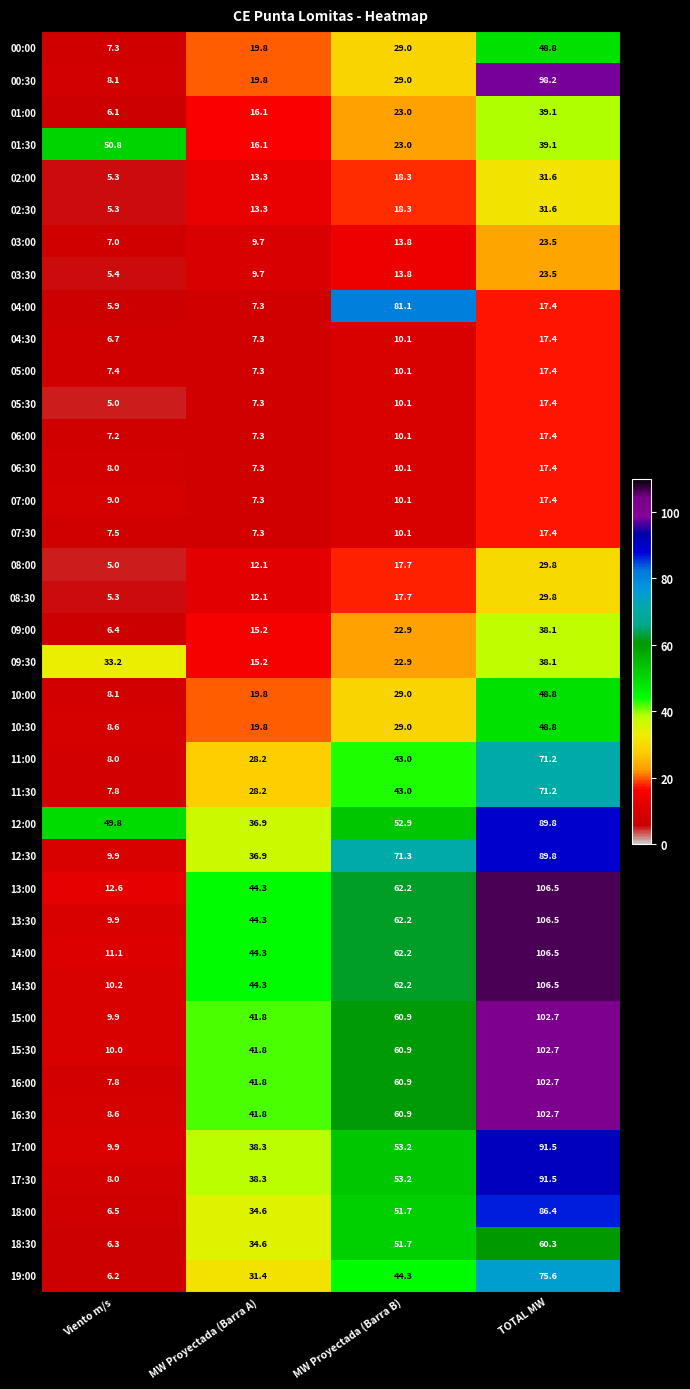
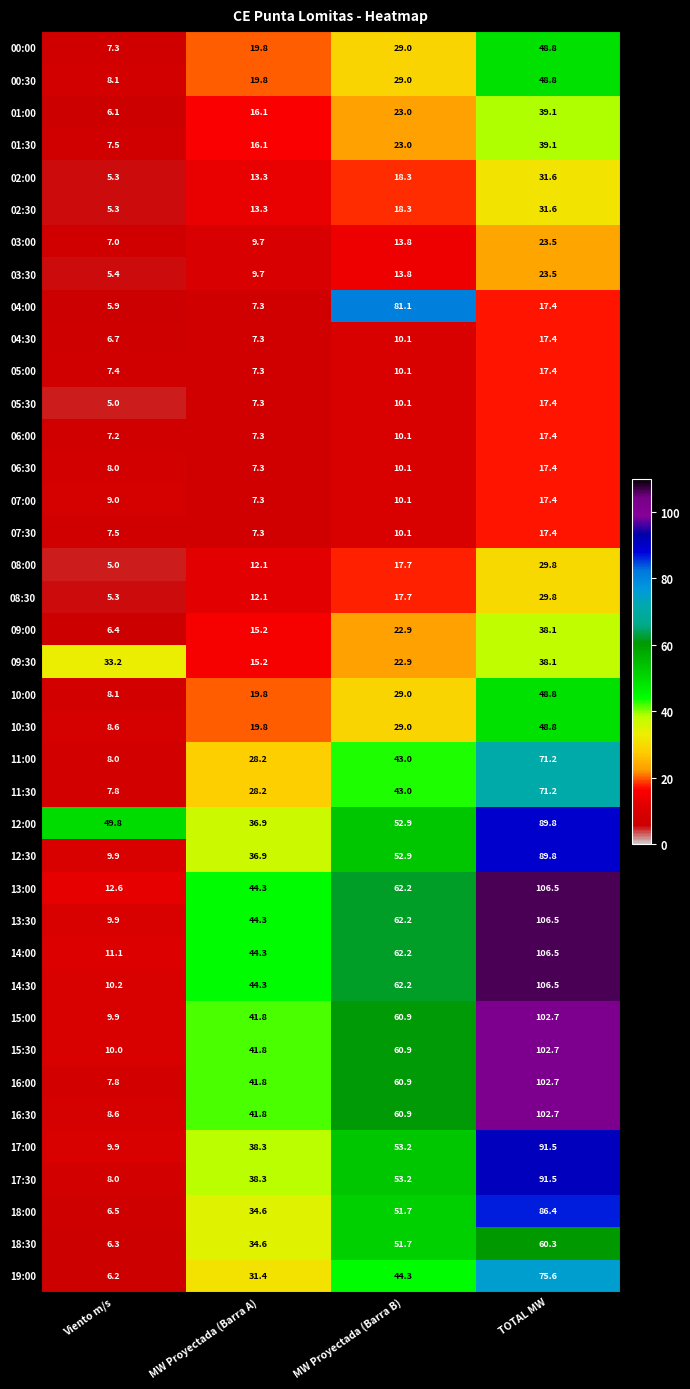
  {
    "00:00": {
      "Viento m/s": 7.3,
      "MW Proyectada (Barra A)": 19.8,
      "MW Proyectada (Barra B)": 29.0,
      "TOTAL MW": 48.8
    },
    "00:30": {
      "Viento m/s": 8.1,
      "MW Proyectada (Barra A)": 19.8,
      "MW Proyectada (Barra B)": 29.0,
-     "TOTAL MW": 98.2
+     "TOTAL MW": 48.8
    },
    "01:00": {
      "Viento m/s": 6.1,
      "MW Proyectada (Barra A)": 16.1,
      "MW Proyectada (Barra B)": 23.0,
      "TOTAL MW": 39.1
    },
    "01:30": {
-     "Viento m/s": 50.8,
+     "Viento m/s": 7.5,
      "MW Proyectada (Barra A)": 16.1,
      "MW Proyectada (Barra B)": 23.0,
      "TOTAL MW": 39.1
    },
    "02:00": {
      "Viento m/s": 5.3,
      "MW Proyectada (Barra A)": 13.3,
      "MW Proyectada (Barra B)": 18.3,
      "TOTAL MW": 31.6
    },
    "02:30": {
      "Viento m/s": 5.3,
      "MW Proyectada (Barra A)": 13.3,
      "MW Proyectada (Barra B)": 18.3,
      "TOTAL MW": 31.6
    },
    "03:00": {
      "Viento m/s": 7.0,
      "MW Proyectada (Barra A)": 9.7,
      "MW Proyectada (Barra B)": 13.8,
      "TOTAL MW": 23.5
    },
    "03:30": {
      "Viento m/s": 5.4,
      "MW Proyectada (Barra A)": 9.7,
      "MW Proyectada (Barra B)": 13.8,
      "TOTAL MW": 23.5
    },
    "04:00": {
      "Viento m/s": 5.9,
      "MW Proyectada (Barra A)": 7.3,
      "MW Proyectada (Barra B)": 81.1,
      "TOTAL MW": 17.4
    },
    "04:30": {
      "Viento m/s": 6.7,
      "MW Proyectada (Barra A)": 7.3,
      "MW Proyectada (Barra B)": 10.1,
      "TOTAL MW": 17.4
    },
    "05:00": {
      "Viento m/s": 7.4,
      "MW Proyectada (Barra A)": 7.3,
      "MW Proyectada (Barra B)": 10.1,
      "TOTAL MW": 17.4
    },
    "05:30": {
      "Viento m/s": 5.0,
      "MW Proyectada (Barra A)": 7.3,
      "MW Proyectada (Barra B)": 10.1,
      "TOTAL MW": 17.4
    },
    "06:00": {
      "Viento m/s": 7.2,
      "MW Proyectada (Barra A)": 7.3,
      "MW Proyectada (Barra B)": 10.1,
      "TOTAL MW": 17.4
    },
    "06:30": {
      "Viento m/s": 8.0,
      "MW Proyectada (Barra A)": 7.3,
      "MW Proyectada (Barra B)": 10.1,
      "TOTAL MW": 17.4
    },
    "07:00": {
      "Viento m/s": 9.0,
      "MW Proyectada (Barra A)": 7.3,
      "MW Proyectada (Barra B)": 10.1,
      "TOTAL MW": 17.4
    },
    "07:30": {
      "Viento m/s": 7.5,
      "MW Proyectada (Barra A)": 7.3,
      "MW Proyectada (Barra B)": 10.1,
      "TOTAL MW": 17.4
    },
    "08:00": {
      "Viento m/s": 5.0,
      "MW Proyectada (Barra A)": 12.1,
      "MW Proyectada (Barra B)": 17.7,
      "TOTAL MW": 29.8
    },
    "08:30": {
      "Viento m/s": 5.3,
      "MW Proyectada (Barra A)": 12.1,
      "MW Proyectada (Barra B)": 17.7,
      "TOTAL MW": 29.8
    },
    "09:00": {
      "Viento m/s": 6.4,
      "MW Proyectada (Barra A)": 15.2,
      "MW Proyectada (Barra B)": 22.9,
      "TOTAL MW": 38.1
    },
    "09:30": {
      "Viento m/s": 33.2,
      "MW Proyectada (Barra A)": 15.2,
      "MW Proyectada (Barra B)": 22.9,
      "TOTAL MW": 38.1
    },
    "10:00": {
      "Viento m/s": 8.1,
      "MW Proyectada (Barra A)": 19.8,
      "MW Proyectada (Barra B)": 29.0,
      "TOTAL MW": 48.8
    },
    "10:30": {
      "Viento m/s": 8.6,
      "MW Proyectada (Barra A)": 19.8,
      "MW Proyectada (Barra B)": 29.0,
      "TOTAL MW": 48.8
    },
    "11:00": {
      "Viento m/s": 8.0,
      "MW Proyectada (Barra A)": 28.2,
      "MW Proyectada (Barra B)": 43.0,
      "TOTAL MW": 71.2
    },
    "11:30": {
      "Viento m/s": 7.8,
      "MW Proyectada (Barra A)": 28.2,
      "MW Proyectada (Barra B)": 43.0,
      "TOTAL MW": 71.2
    },
    "12:00": {
      "Viento m/s": 49.8,
      "MW Proyectada (Barra A)": 36.9,
      "MW Proyectada (Barra B)": 52.9,
      "TOTAL MW": 89.8
    },
    "12:30": {
      "Viento m/s": 9.9,
      "MW Proyectada (Barra A)": 36.9,
-     "MW Proyectada (Barra B)": 71.3,
+     "MW Proyectada (Barra B)": 52.9,
      "TOTAL MW": 89.8
    },
    "13:00": {
      "Viento m/s": 12.6,
      "MW Proyectada (Barra A)": 44.3,
      "MW Proyectada (Barra B)": 62.2,
      "TOTAL MW": 106.5
    },
    "13:30": {
      "Viento m/s": 9.9,
      "MW Proyectada (Barra A)": 44.3,
      "MW Proyectada (Barra B)": 62.2,
      "TOTAL MW": 106.5
    },
    "14:00": {
      "Viento m/s": 11.1,
      "MW Proyectada (Barra A)": 44.3,
      "MW Proyectada (Barra B)": 62.2,
      "TOTAL MW": 106.5
    },
    "14:30": {
      "Viento m/s": 10.2,
      "MW Proyectada (Barra A)": 44.3,
      "MW Proyectada (Barra B)": 62.2,
      "TOTAL MW": 106.5
    },
    "15:00": {
      "Viento m/s": 9.9,
      "MW Proyectada (Barra A)": 41.8,
      "MW Proyectada (Barra B)": 60.9,
      "TOTAL MW": 102.7
    },
    "15:30": {
      "Viento m/s": 10.0,
      "MW Proyectada (Barra A)": 41.8,
      "MW Proyectada (Barra B)": 60.9,
      "TOTAL MW": 102.7
    },
    "16:00": {
      "Viento m/s": 7.8,
      "MW Proyectada (Barra A)": 41.8,
      "MW Proyectada (Barra B)": 60.9,
      "TOTAL MW": 102.7
    },
    "16:30": {
      "Viento m/s": 8.6,
      "MW Proyectada (Barra A)": 41.8,
      "MW Proyectada (Barra B)": 60.9,
      "TOTAL MW": 102.7
    },
    "17:00": {
      "Viento m/s": 9.9,
      "MW Proyectada (Barra A)": 38.3,
      "MW Proyectada (Barra B)": 53.2,
      "TOTAL MW": 91.5
    },
    "17:30": {
      "Viento m/s": 8.0,
      "MW Proyectada (Barra A)": 38.3,
      "MW Proyectada (Barra B)": 53.2,
      "TOTAL MW": 91.5
    },
    "18:00": {
      "Viento m/s": 6.5,
      "MW Proyectada (Barra A)": 34.6,
      "MW Proyectada (Barra B)": 51.7,
      "TOTAL MW": 86.4
    },
    "18:30": {
      "Viento m/s": 6.3,
      "MW Proyectada (Barra A)": 34.6,
      "MW Proyectada (Barra B)": 51.7,
      "TOTAL MW": 60.3
    },
    "19:00": {
      "Viento m/s": 6.2,
      "MW Proyectada (Barra A)": 31.4,
      "MW Proyectada (Barra B)": 44.3,
      "TOTAL MW": 75.6
    }
  }
